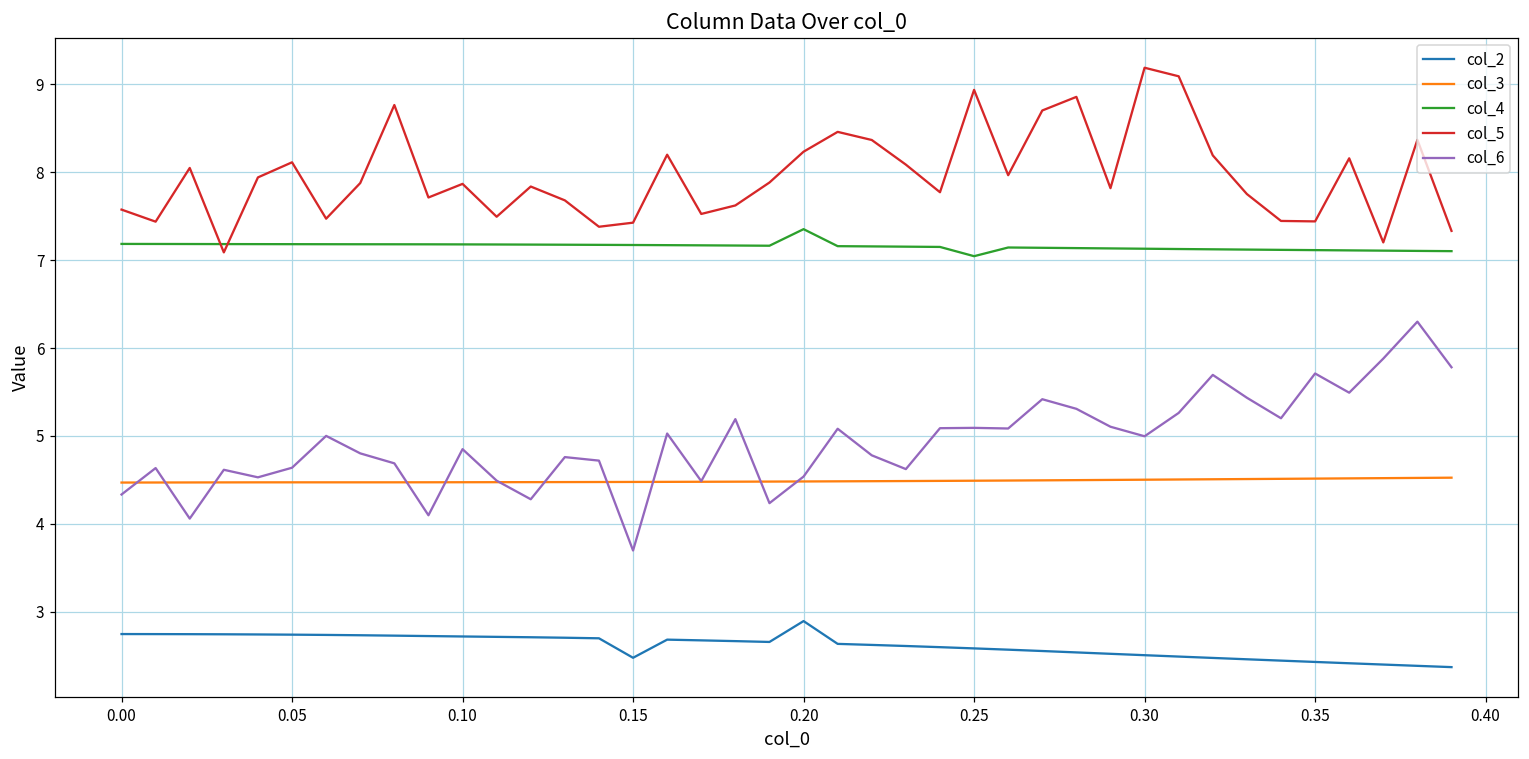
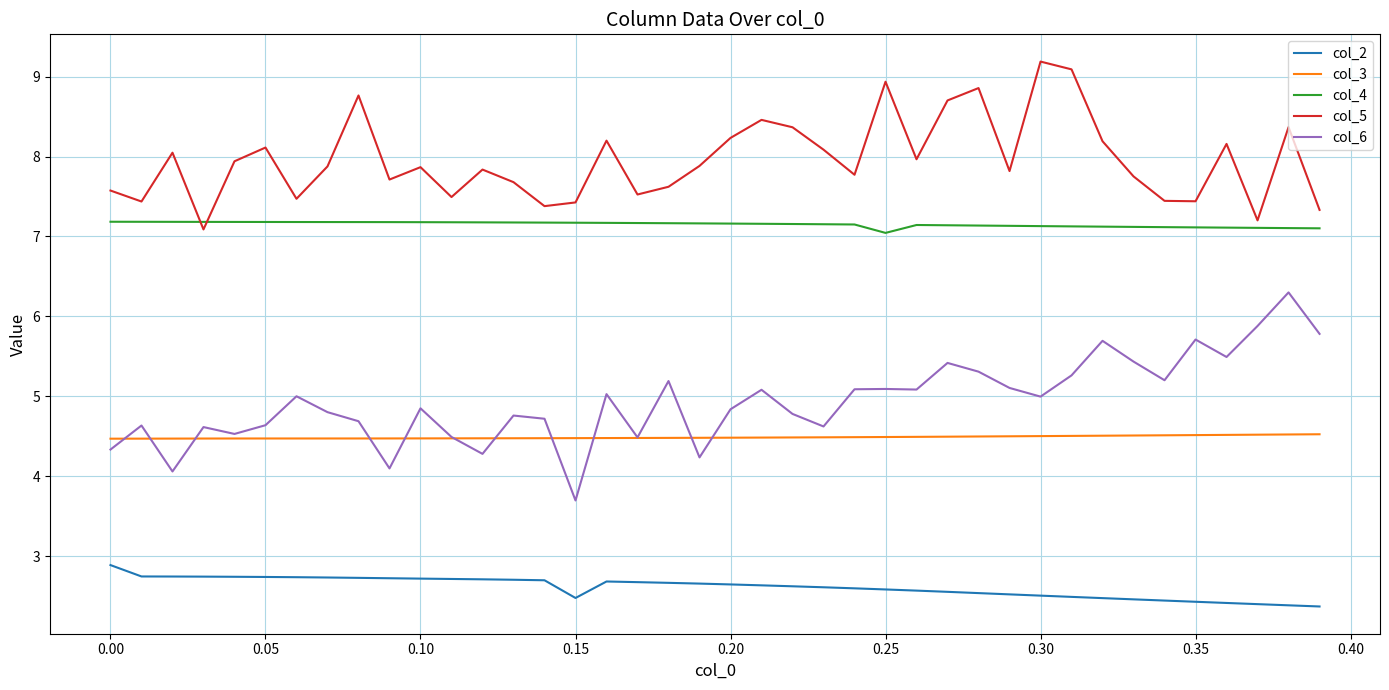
  {
    "col_2": {
-     "0.00": 2.7,
+     "0.00": 2.9,
      "0.05": 2.7,
      "0.10": 2.7,
      "0.15": 2.5,
-     "0.20": 2.9,
+     "0.20": 2.6,
      "0.25": 2.6,
      "0.30": 2.5,
      "0.35": 2.4
    },
    "col_3": {
      "0.00": 4.5,
      "0.05": 4.5,
      "0.10": 4.5,
      "0.15": 4.5,
      "0.20": 4.5,
      "0.25": 4.5,
      "0.30": 4.5,
      "0.35": 4.5
    },
    "col_4": {
      "0.00": 7.2,
      "0.05": 7.2,
      "0.10": 7.2,
      "0.15": 7.2,
-     "0.20": 7.4,
+     "0.20": 7.2,
      "0.25": 7.0,
      "0.30": 7.1,
      "0.35": 7.1
    },
    "col_5": {
      "0.00": 7.6,
      "0.05": 8.1,
      "0.10": 7.9,
      "0.15": 7.4,
      "0.20": 8.2,
      "0.25": 8.9,
      "0.30": 9.2,
      "0.35": 7.4
    },
    "col_6": {
      "0.00": 4.3,
      "0.05": 4.6,
      "0.10": 4.8,
      "0.15": 3.7,
-     "0.20": 4.5,
+     "0.20": 4.8,
      "0.25": 5.1,
      "0.30": 5.0,
      "0.35": 5.7
    }
  }
